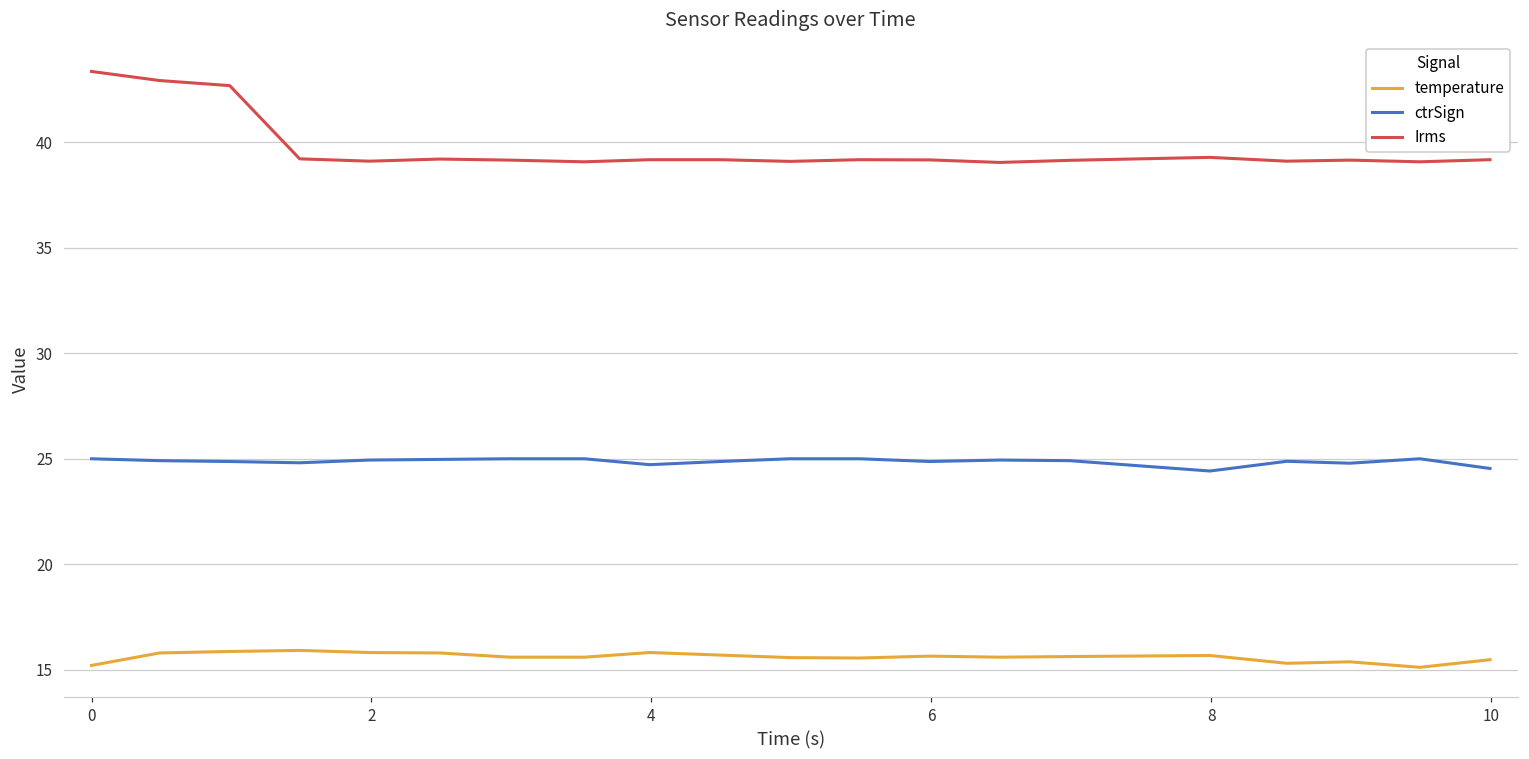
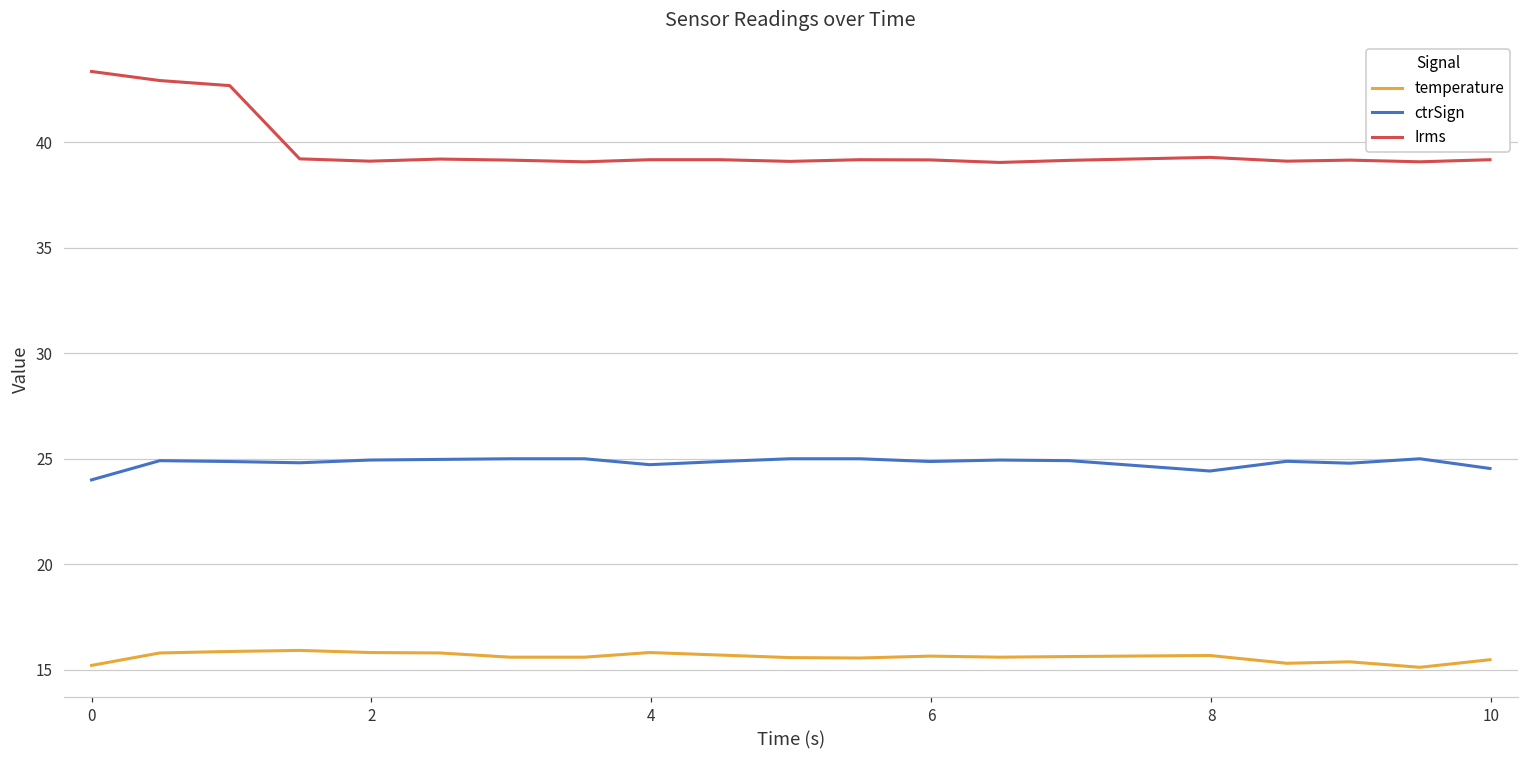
  {
    "temperature": {
      "0": 15.2
    },
    "ctrSign": {
-     "0": 25
+     "0": 24
    },
    "Irms": {
      "0": 43.4
    }
  }
